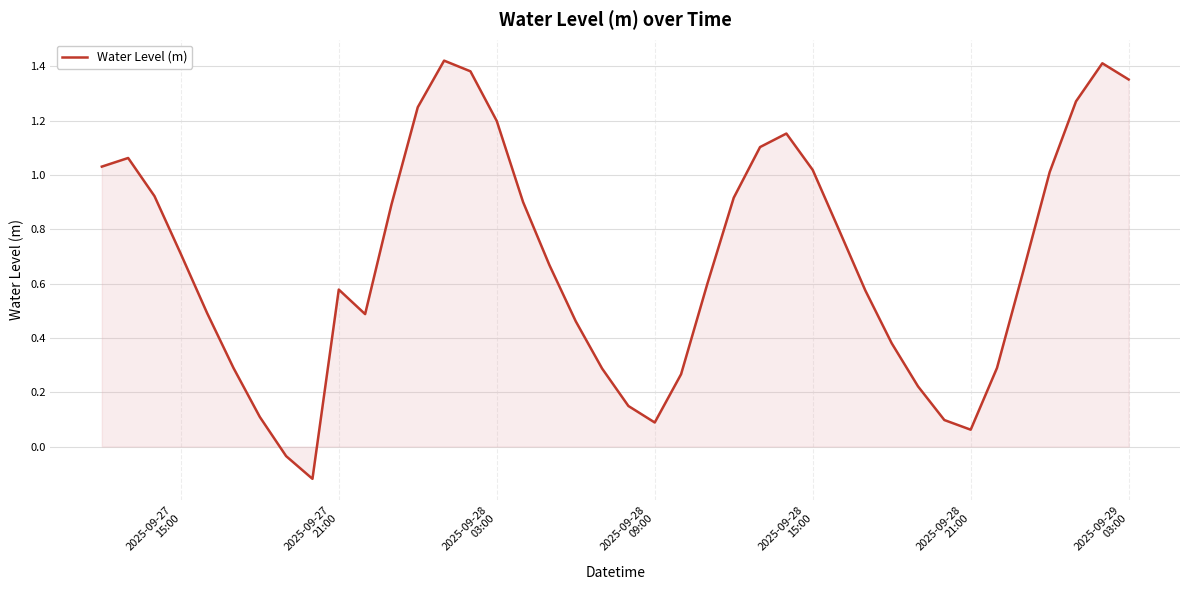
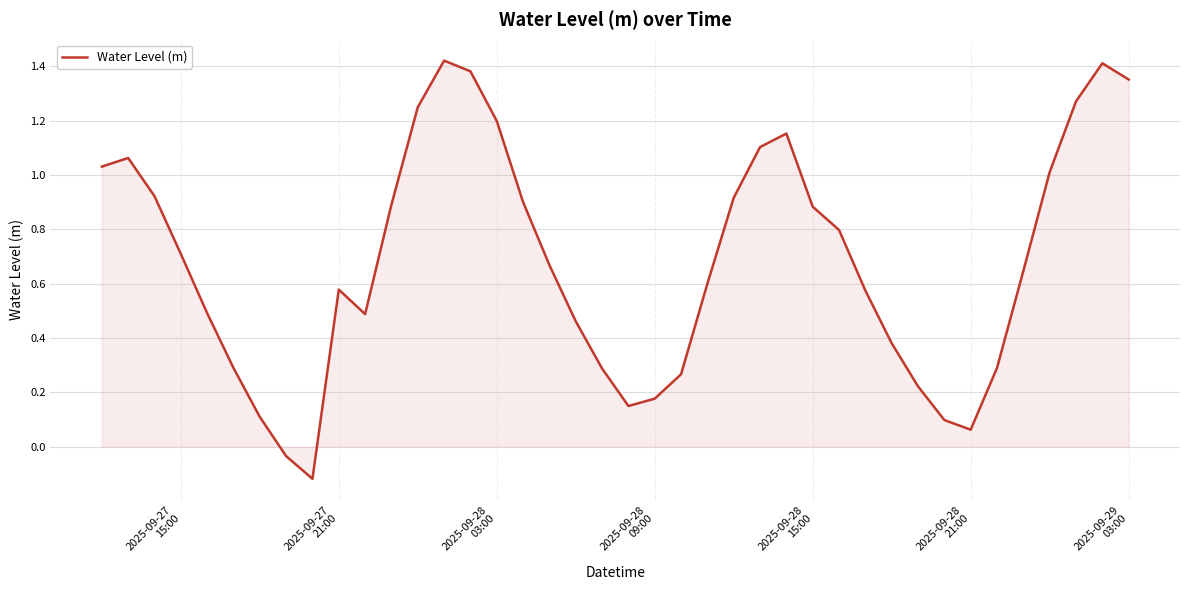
  {
    "Water Level (m)": {
-     "2025-09-28 09:00": 0.09,
-     "2025-09-28 15:00": 1.02
+     "2025-09-28 09:00": 0.18,
+     "2025-09-28 15:00": 0.88
    }
  }
